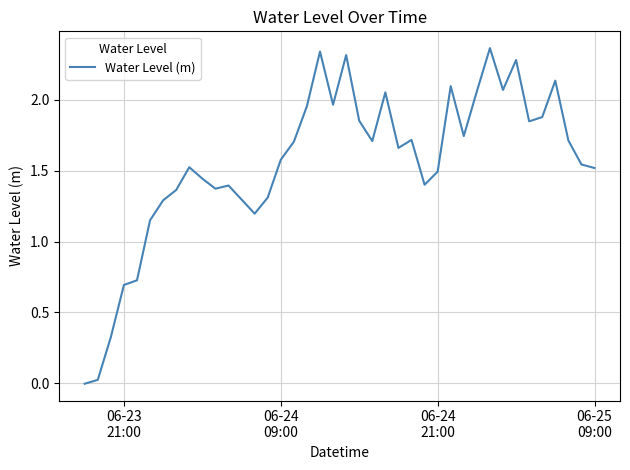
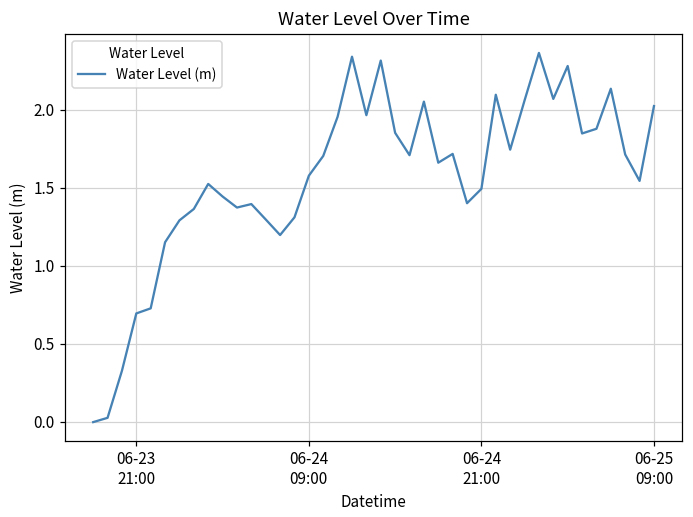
  {
    "06-23 21:00": 0.69,
    "06-24 09:00": 1.58,
    "06-24 21:00": 1.49,
-   "06-25 09:00": 1.52
+   "06-25 09:00": 2.02
  }
